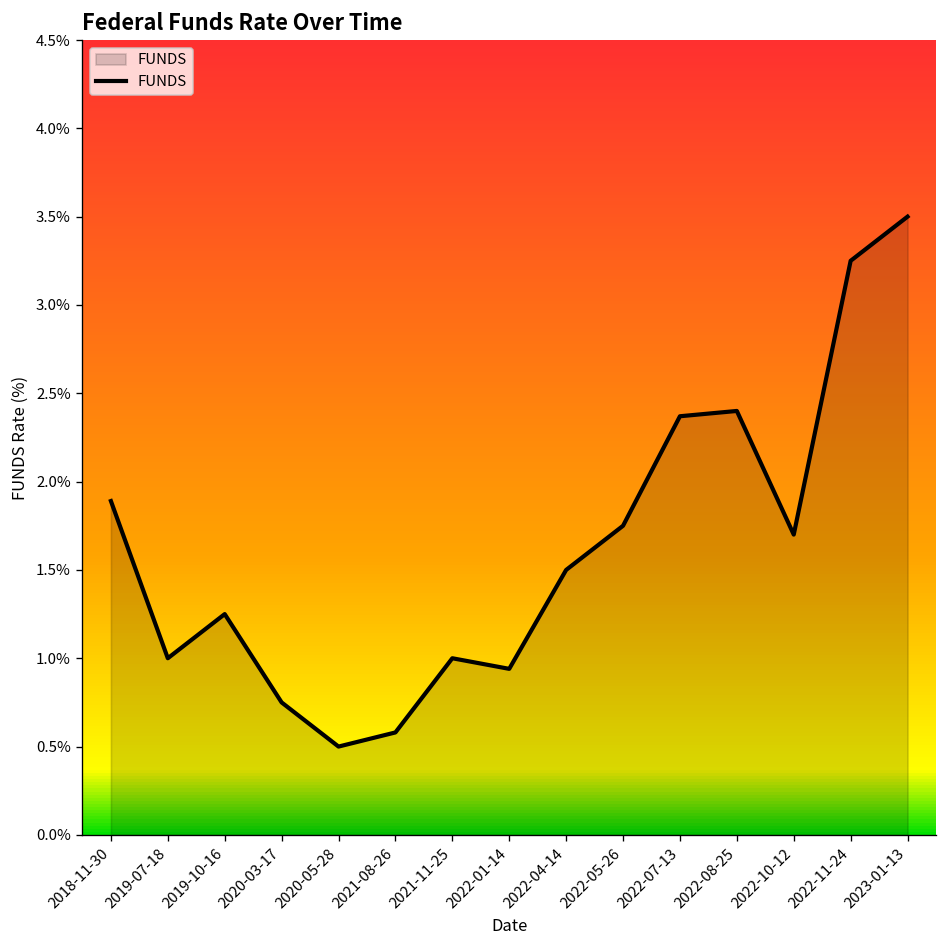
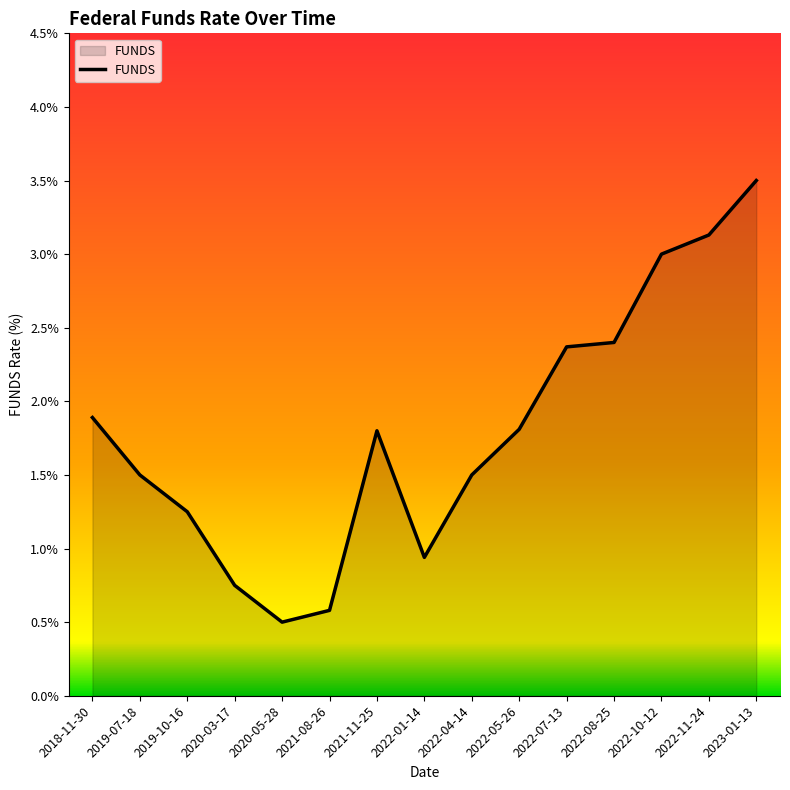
  {
    "2018-11-30": "1.89%",
-   "2019-07-18": "1.0%",
+   "2019-07-18": "1.5%",
    "2019-10-16": "1.25%",
    "2020-03-17": "0.75%",
    "2020-05-28": "0.50%",
    "2021-08-26": "0.58%",
-   "2021-11-25": "1.0%",
+   "2021-11-25": "1.8%",
    "2022-01-14": "0.94%",
    "2022-04-14": "1.50%",
-   "2022-05-26": "1.75%",
+   "2022-05-26": "1.81%",
    "2022-07-13": "2.37%",
    "2022-08-25": "2.40%",
-   "2022-10-12": "1.7%",
-   "2022-11-24": "3.25%",
+   "2022-10-12": "3.0%",
+   "2022-11-24": "3.13%",
    "2023-01-13": "3.50%"
  }
